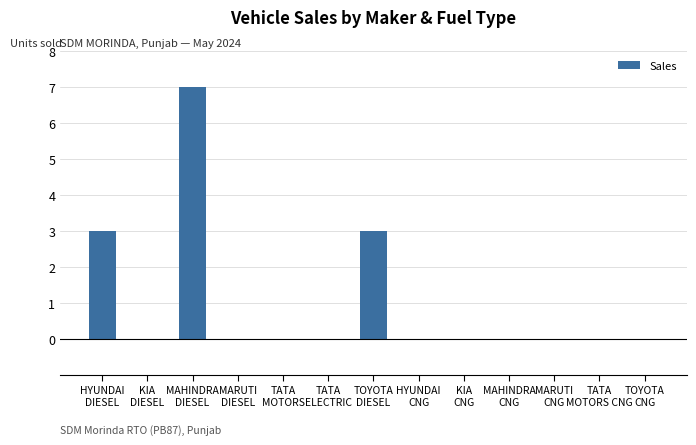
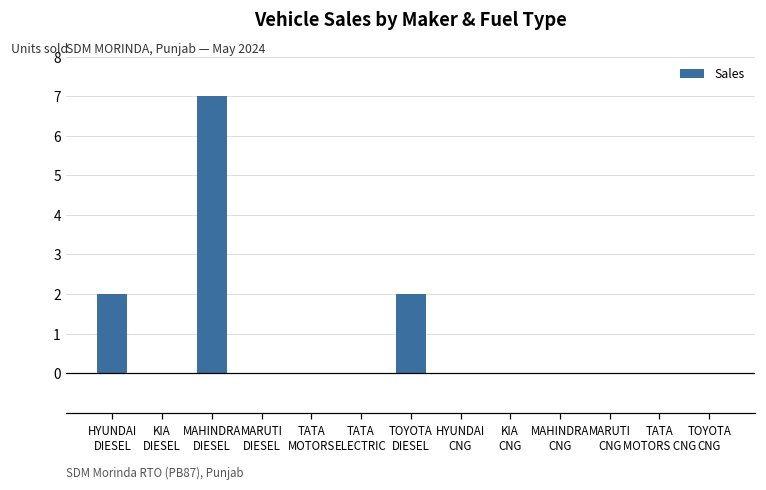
  {
-   "HYUNDAI DIESEL": 3,
+   "HYUNDAI DIESEL": 2,
    "KIA DIESEL": 0,
    "MAHINDRA DIESEL": 7,
    "MARUTI DIESEL": 0,
    "TATA MOTORS": 0,
    "TATA ELECTRIC": 0,
-   "TOYOTA DIESEL": 3,
+   "TOYOTA DIESEL": 2,
    "HYUNDAI CNG": 0,
    "KIA CNG": 0,
    "MAHINDRA CNG": 0,
    "TATA MOTORS CNG": 0
  }
